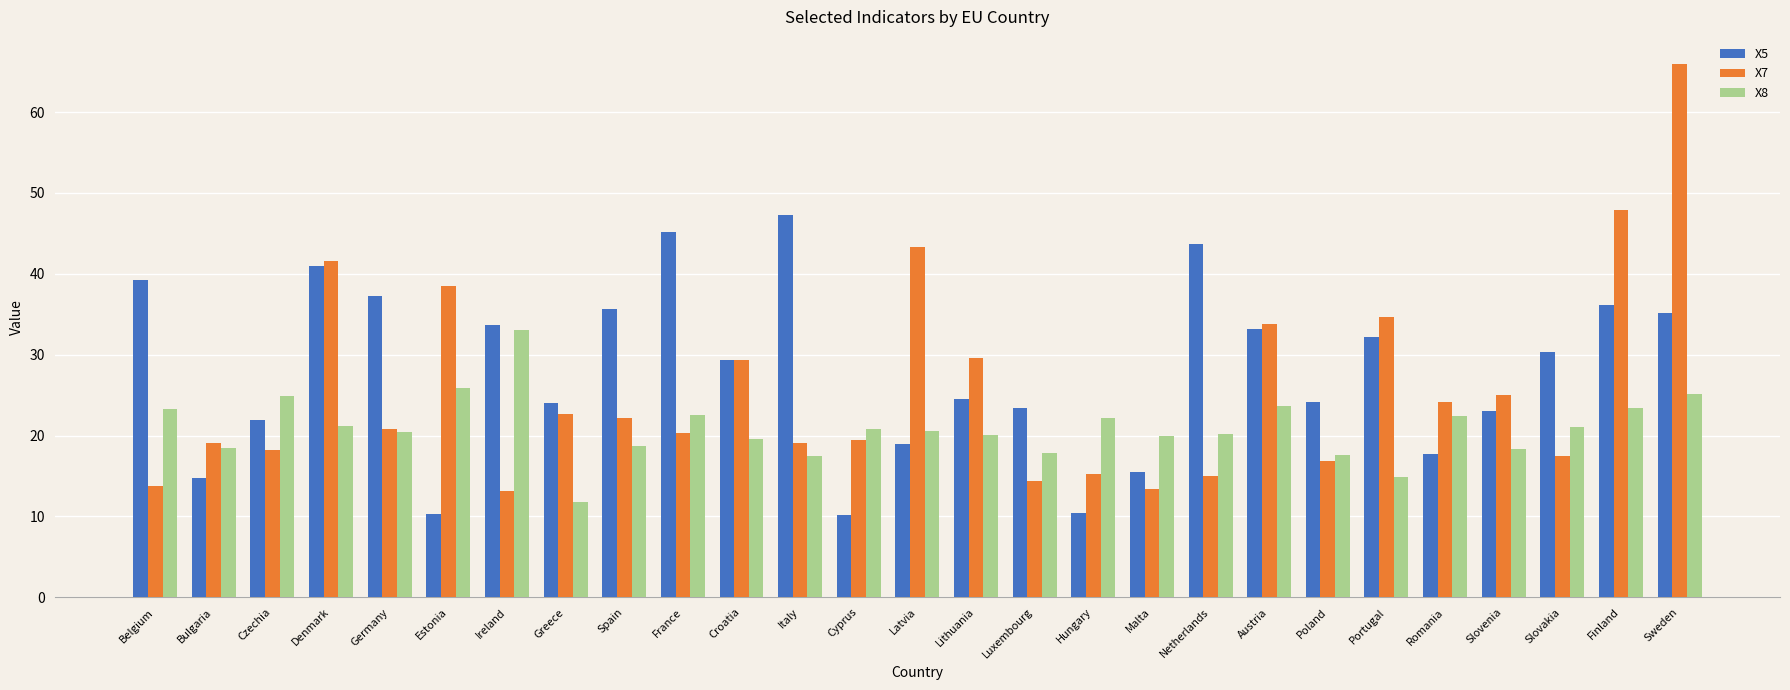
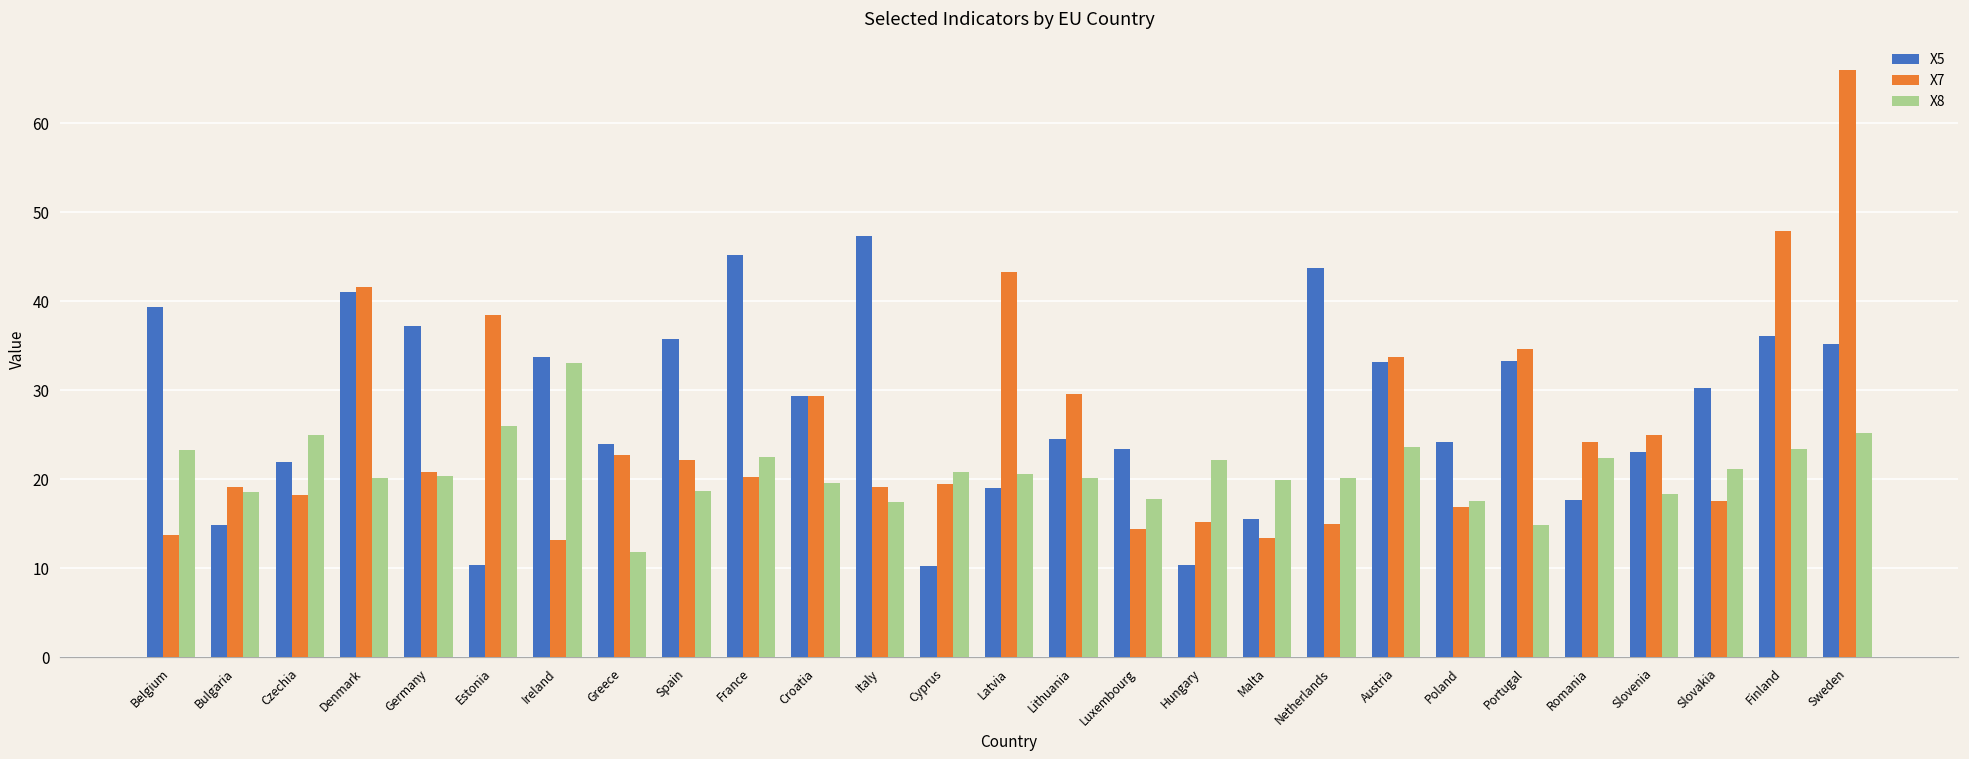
  {
    "X5": {
      "Belgium": 39,
      "Bulgaria": 15,
      "Czechia": 22,
      "Denmark": 41,
      "Germany": 37,
      "Estonia": 10,
      "Ireland": 34,
      "Greece": 24,
      "Spain": 36,
      "France": 45,
      "Croatia": 29,
      "Italy": 47,
      "Cyprus": 10,
      "Latvia": 19,
      "Lithuania": 25,
      "Luxembourg": 23,
      "Hungary": 10,
      "Malta": 16,
      "Netherlands": 44,
      "Austria": 33,
      "Poland": 24,
-     "Portugal": 32,
+     "Portugal": 33,
      "Romania": 18,
      "Slovenia": 23,
      "Slovakia": 30,
      "Finland": 36,
      "Sweden": 35
    },
    "X7": {
      "Belgium": 14,
      "Bulgaria": 19,
      "Czechia": 18,
      "Denmark": 42,
      "Germany": 21,
      "Estonia": 38,
      "Ireland": 13,
      "Greece": 23,
      "Spain": 22,
      "France": 20,
      "Croatia": 29,
      "Italy": 19,
      "Cyprus": 19,
      "Latvia": 43,
      "Lithuania": 30,
      "Luxembourg": 14,
      "Hungary": 15,
      "Malta": 13,
      "Netherlands": 15,
      "Austria": 34,
      "Poland": 17,
      "Portugal": 35,
      "Romania": 24,
      "Slovenia": 25,
      "Slovakia": 18,
      "Finland": 48,
      "Sweden": 66
    },
    "X8": {
      "Belgium": 23,
      "Bulgaria": 19,
      "Czechia": 25,
-     "Denmark": 21,
+     "Denmark": 20,
      "Germany": 20,
      "Estonia": 26,
      "Ireland": 33,
      "Greece": 12,
      "Spain": 19,
      "France": 23,
      "Croatia": 20,
      "Italy": 17,
      "Cyprus": 21,
      "Latvia": 21,
      "Lithuania": 20,
      "Luxembourg": 18,
      "Hungary": 22,
      "Malta": 20,
      "Netherlands": 20,
      "Austria": 24,
      "Poland": 18,
      "Portugal": 15,
      "Romania": 22,
      "Slovenia": 18,
      "Slovakia": 21,
      "Finland": 23,
      "Sweden": 25
    }
  }
